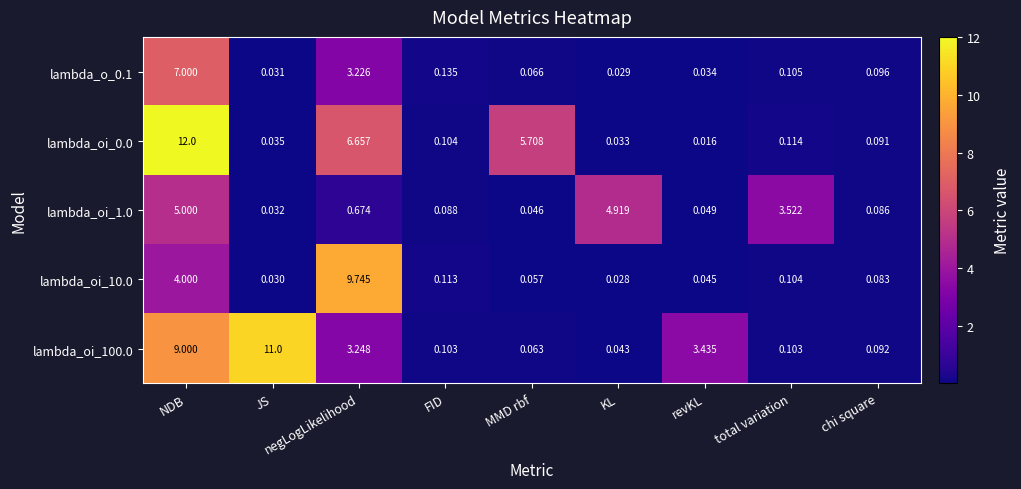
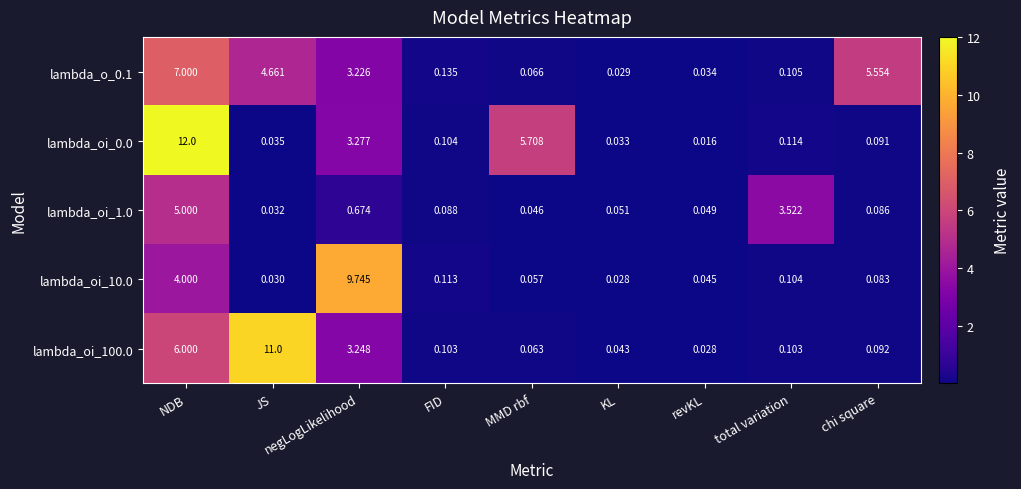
  {
    "lambda_o_0.1": {
      "NDB": 7.000,
-     "JS": 0.031,
+     "JS": 4.661,
      "negLogLikelihood": 3.226,
      "FID": 0.135,
      "MMD rbf": 0.066,
      "KL": 0.029,
      "revKL": 0.034,
      "total variation": 0.105,
-     "chi square": 0.096
+     "chi square": 5.554
    },
    "lambda_oi_0.0": {
      "NDB": 12.0,
      "JS": 0.035,
-     "negLogLikelihood": 6.657,
+     "negLogLikelihood": 3.277,
      "FID": 0.104,
      "MMD rbf": 5.708,
      "KL": 0.033,
      "revKL": 0.016,
      "total variation": 0.114,
      "chi square": 0.091
    },
    "lambda_oi_1.0": {
      "NDB": 5.000,
      "JS": 0.032,
      "negLogLikelihood": 0.674,
      "FID": 0.088,
      "MMD rbf": 0.046,
-     "KL": 4.919,
+     "KL": 0.051,
      "revKL": 0.049,
      "total variation": 3.522,
      "chi square": 0.086
    },
    "lambda_oi_10.0": {
      "NDB": 4.000,
      "JS": 0.030,
      "negLogLikelihood": 9.745,
      "FID": 0.113,
      "MMD rbf": 0.057,
      "KL": 0.028,
      "revKL": 0.045,
      "total variation": 0.104,
      "chi square": 0.083
    },
    "lambda_oi_100.0": {
-     "NDB": 9.000,
+     "NDB": 6.000,
      "JS": 11.0,
      "negLogLikelihood": 3.248,
      "FID": 0.103,
      "MMD rbf": 0.063,
      "KL": 0.043,
-     "revKL": 3.435,
+     "revKL": 0.028,
      "total variation": 0.103,
      "chi square": 0.092
    }
  }
